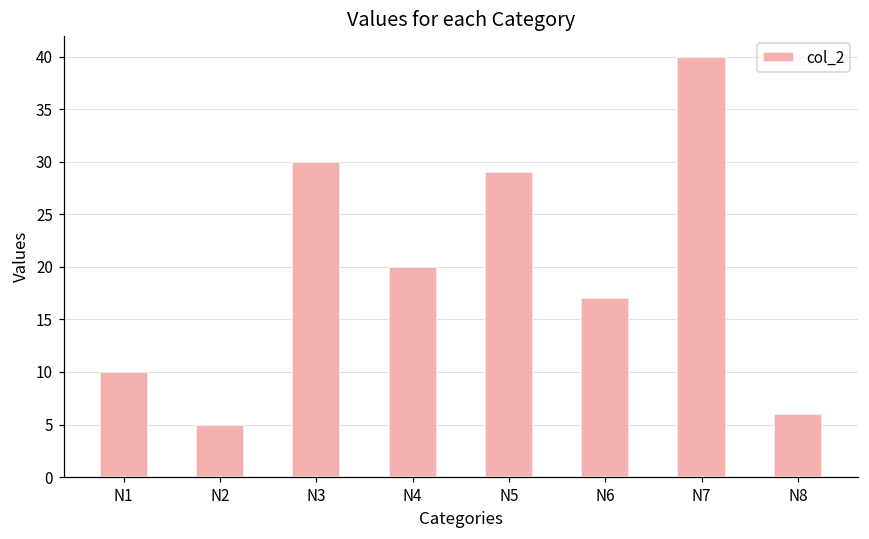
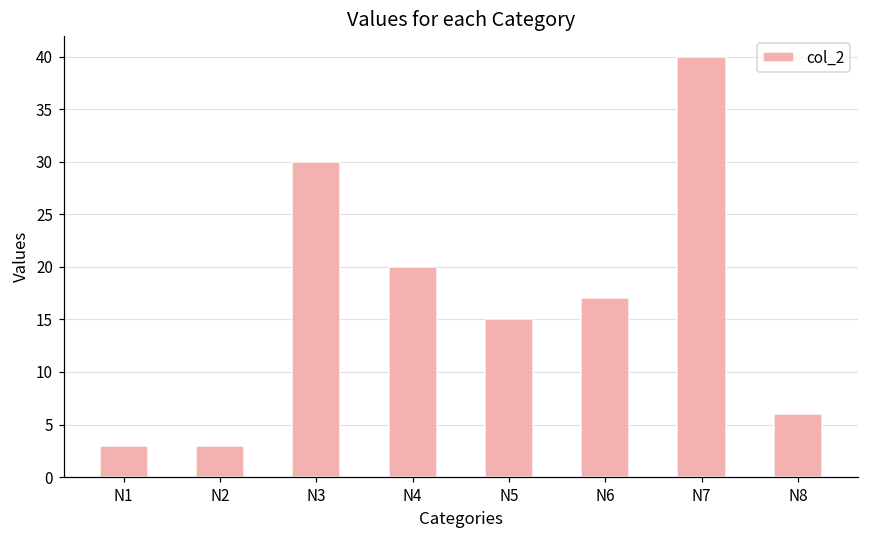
  {
-   "N1": 10,
-   "N2": 5,
+   "N1": 3,
+   "N2": 3,
    "N3": 30,
    "N4": 20,
-   "N5": 29,
+   "N5": 15,
    "N6": 17,
    "N7": 40,
    "N8": 6
  }
